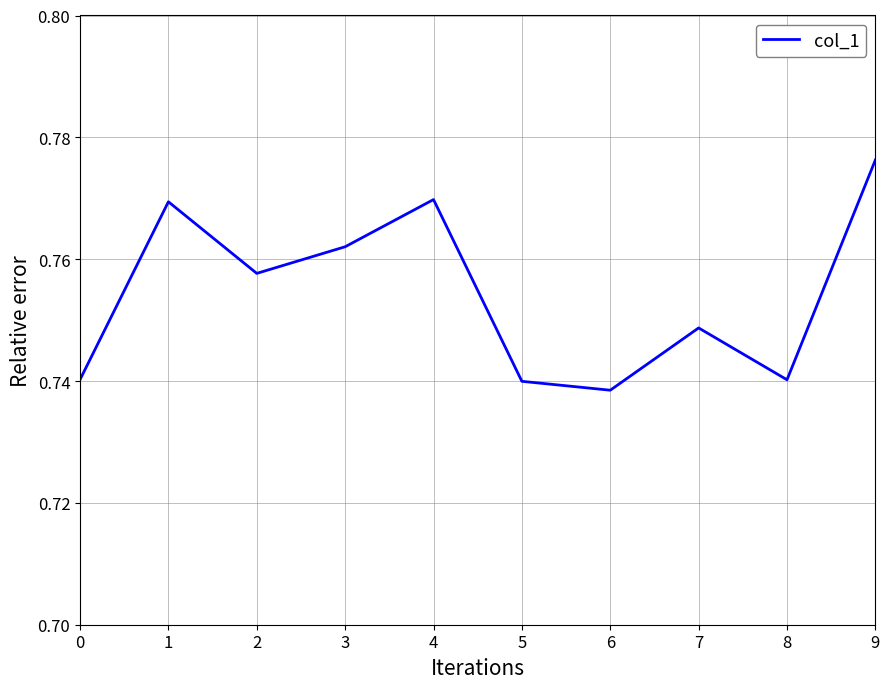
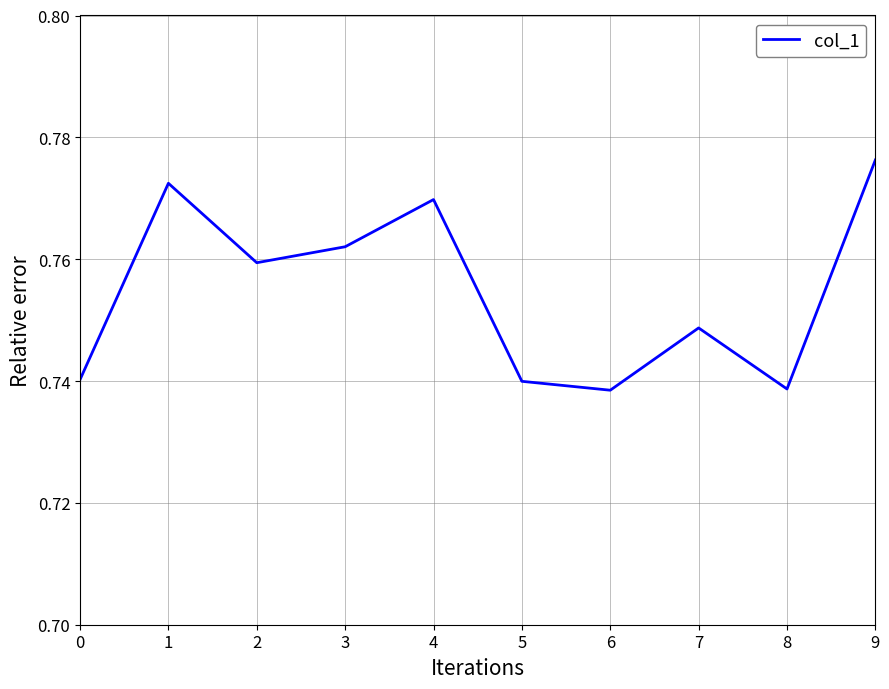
  {
    "0": 0.740,
-   "1": 0.769,
-   "2": 0.758,
+   "1": 0.772,
+   "2": 0.759,
    "3": 0.762,
    "4": 0.770,
    "5": 0.740,
    "6": 0.738,
    "7": 0.749,
-   "8": 0.740,
+   "8": 0.739,
    "9": 0.776
  }
